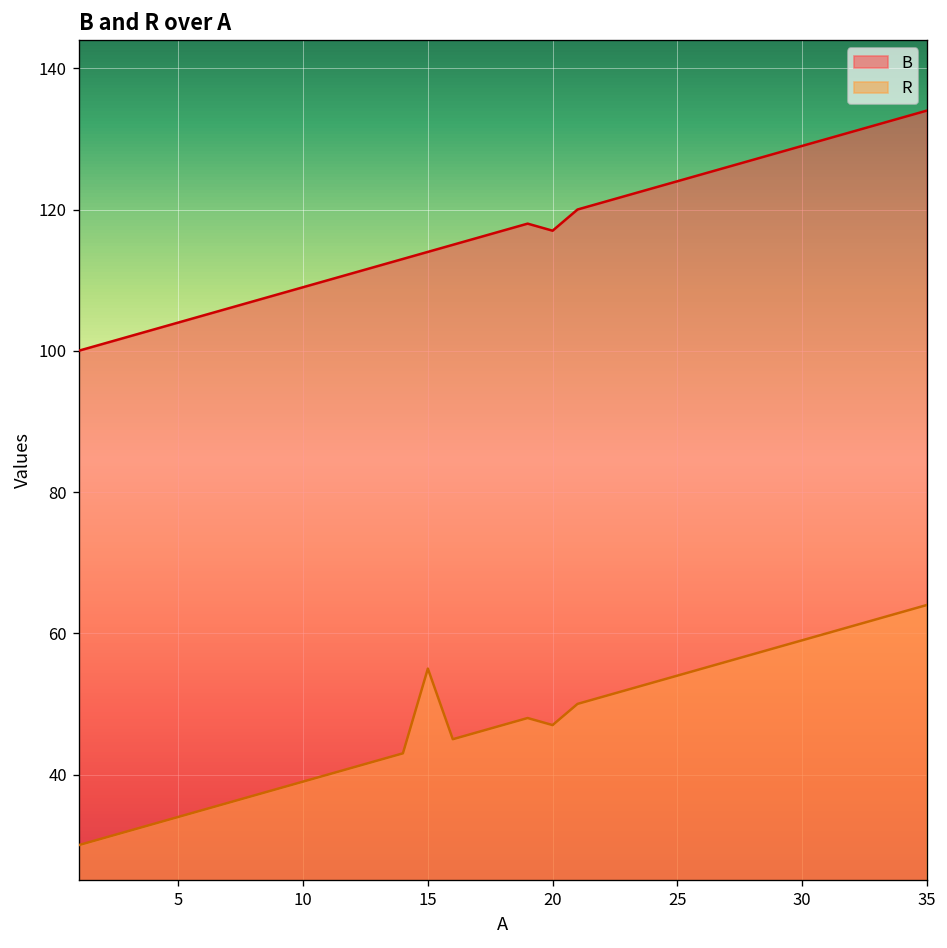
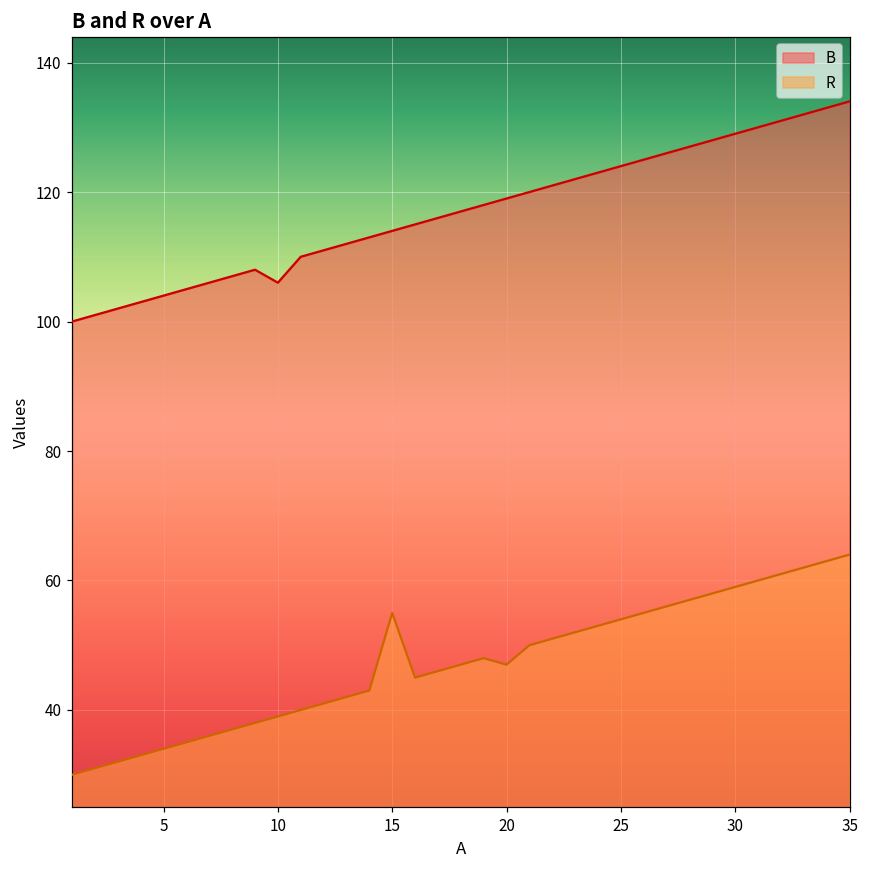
  {
    "B": {
      "5": 104,
-     "10": 109,
+     "10": 106,
      "15": 114,
-     "20": 117,
+     "20": 119,
      "25": 124,
      "30": 129,
      "35": 134
    },
    "R": {
      "5": 34,
      "10": 39,
      "15": 55,
      "20": 47,
      "25": 54,
      "30": 59,
      "35": 64
    }
  }
